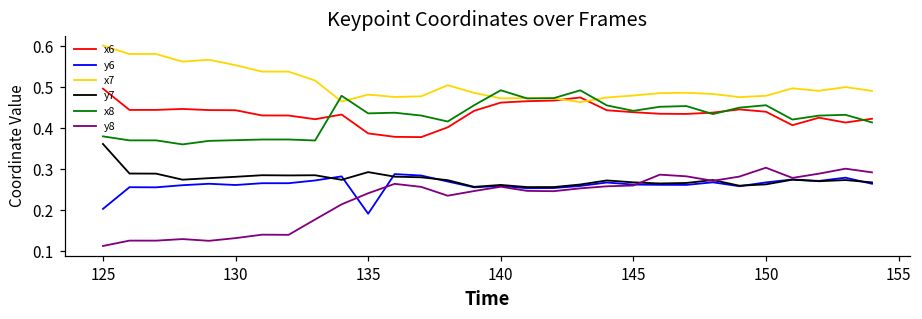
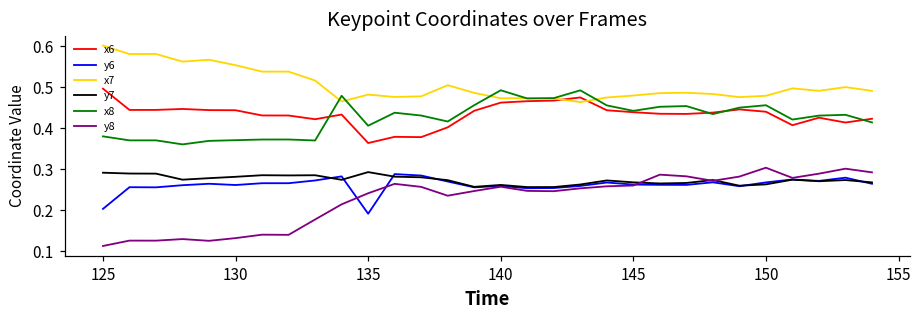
  {
    "x6": {
      "125": 0.50,
      "130": 0.44,
-     "135": 0.39,
+     "135": 0.36,
      "140": 0.46,
      "150": 0.44
    },
    "y6": {
      "125": 0.20,
      "130": 0.26,
      "135": 0.19
    },
    "x7": {
      "125": 0.60,
      "130": 0.55,
      "135": 0.48,
      "140": 0.47,
      "145": 0.48,
      "150": 0.48
    },
    "y7": {
-     "125": 0.36,
+     "125": 0.29,
      "130": 0.28,
      "135": 0.29
    },
    "x8": {
      "125": 0.38,
      "130": 0.37,
-     "135": 0.44,
+     "135": 0.41,
      "140": 0.49,
      "150": 0.46
    },
    "y8": {
      "125": 0.11,
      "130": 0.13,
      "135": 0.24,
      "150": 0.30
    }
  }
